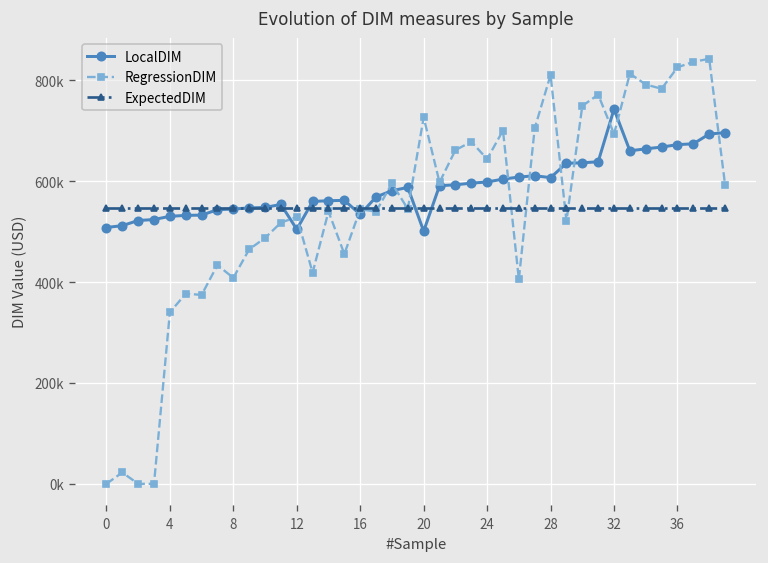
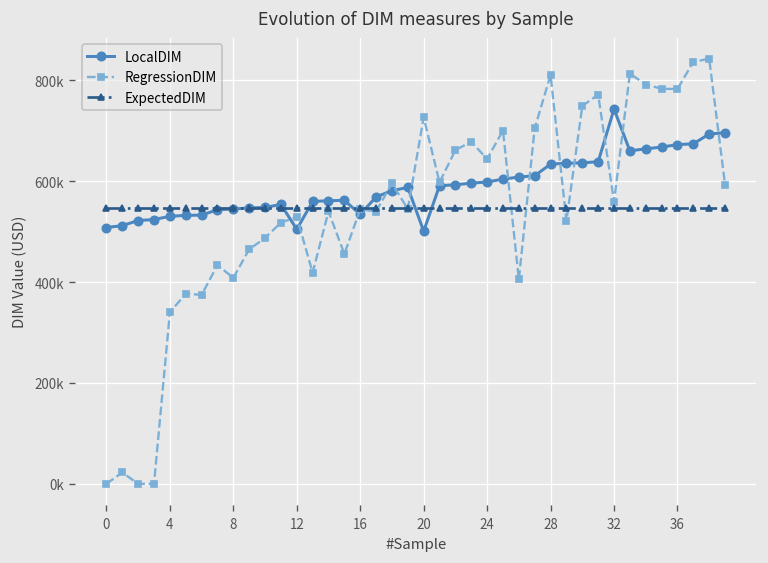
  {
    "LocalDIM": {
      "0": 510000,
      "4": 530000,
      "12": 500000,
      "16": 530000,
      "20": 500000,
      "24": 600000,
-     "28": 610000,
+     "28": 630000,
      "32": 740000,
      "36": 670000
    },
    "RegressionDIM": {
      "0": 0,
      "4": 340000,
      "8": 410000,
      "12": 530000,
      "20": 730000,
      "24": 640000,
      "28": 810000,
-     "32": 690000,
-     "36": 830000
+     "32": 560000,
+     "36": 780000
    },
    "ExpectedDIM": {
      "0": 550000,
      "4": 550000,
      "12": 550000,
      "20": 550000,
      "24": 550000,
      "28": 550000,
      "32": 550000,
      "36": 550000
    }
  }
